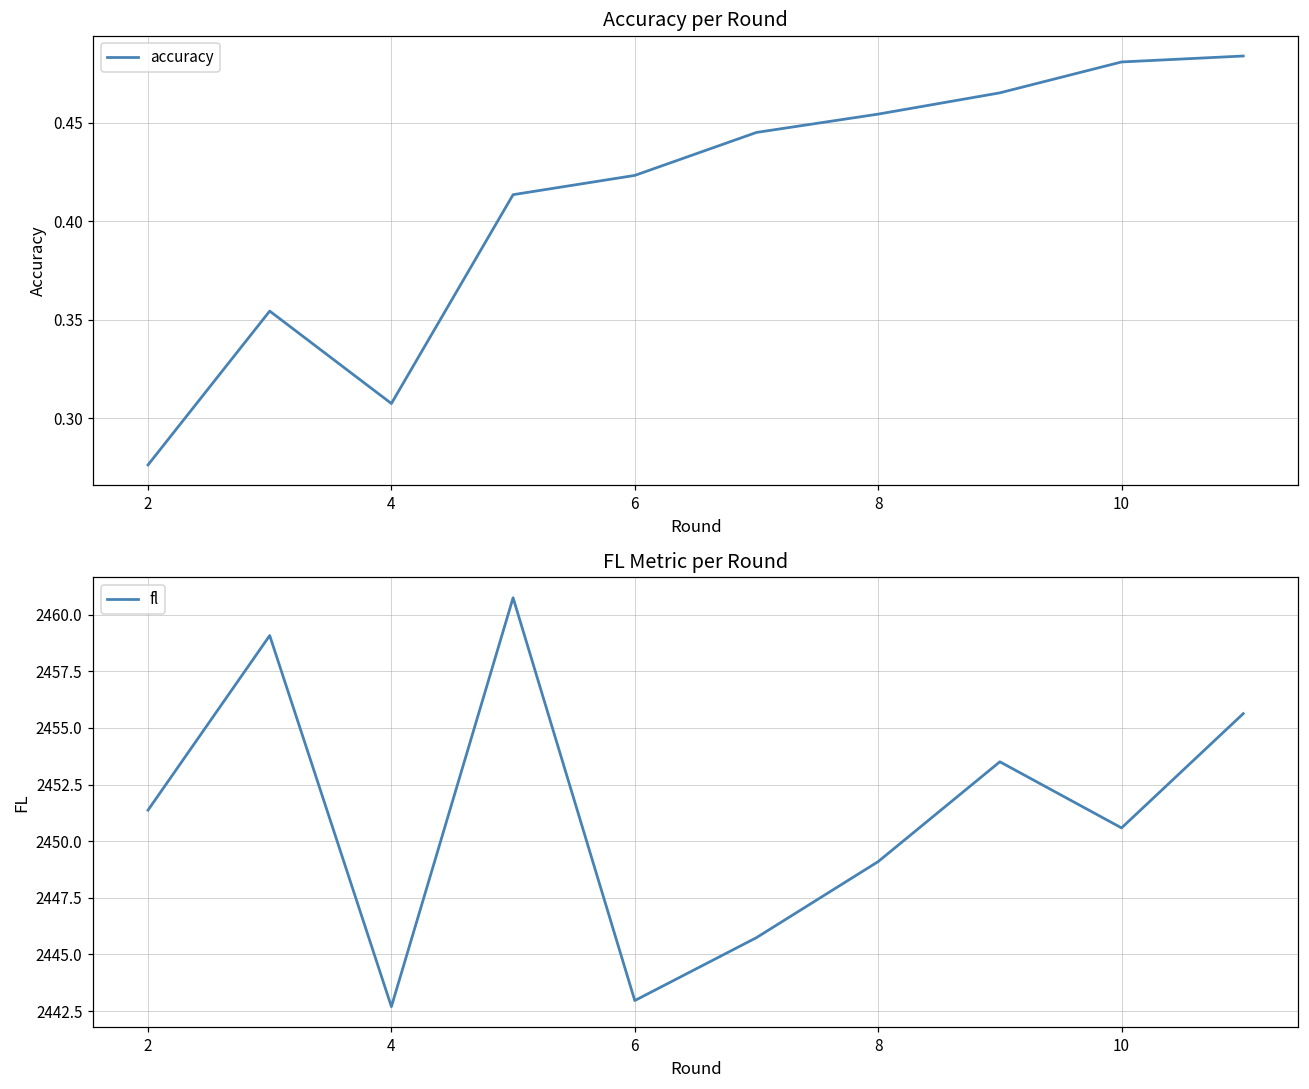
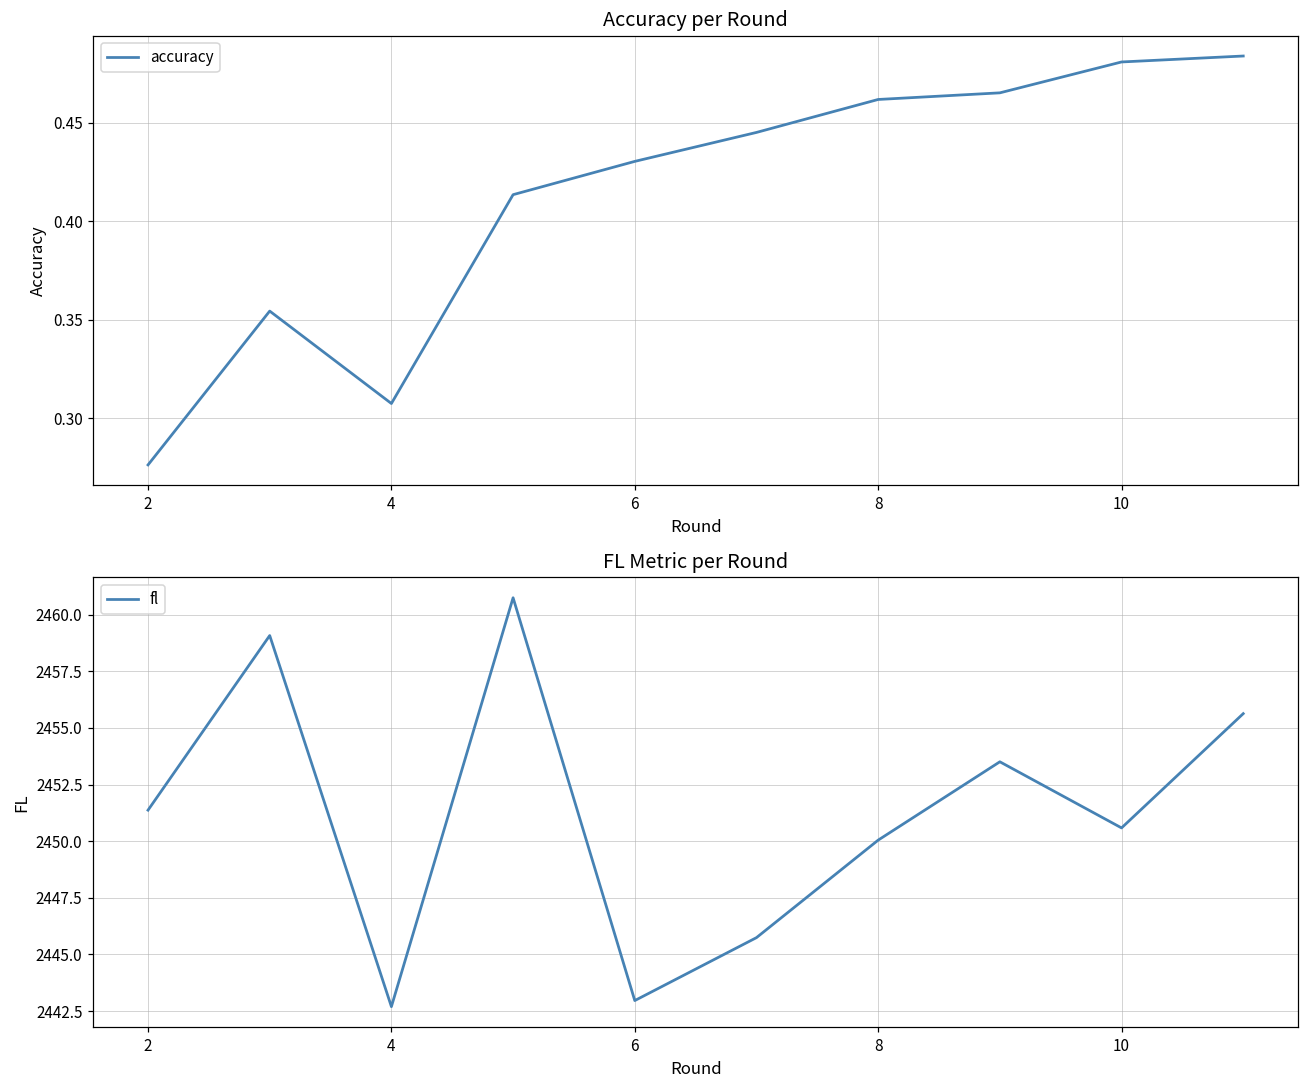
  {
    "Accuracy per Round": {
      "2": 0.276,
      "4": 0.308,
-     "6": 0.423,
-     "8": 0.454,
+     "6": 0.431,
+     "8": 0.462,
      "10": 0.481
    },
    "FL Metric per Round": {
      "2": 2451.4,
      "4": 2442.7,
      "6": 2443.0,
-     "8": 2449.1,
+     "8": 2450.0,
      "10": 2450.6
    }
  }
